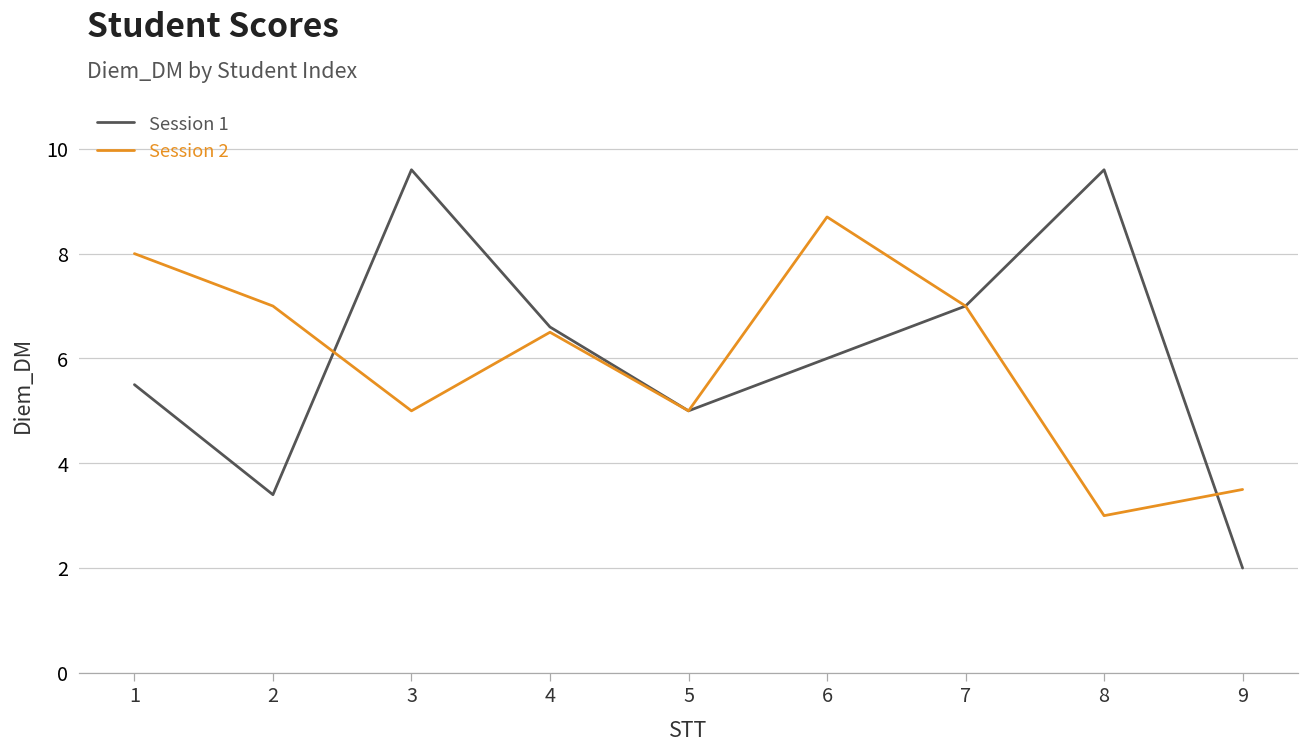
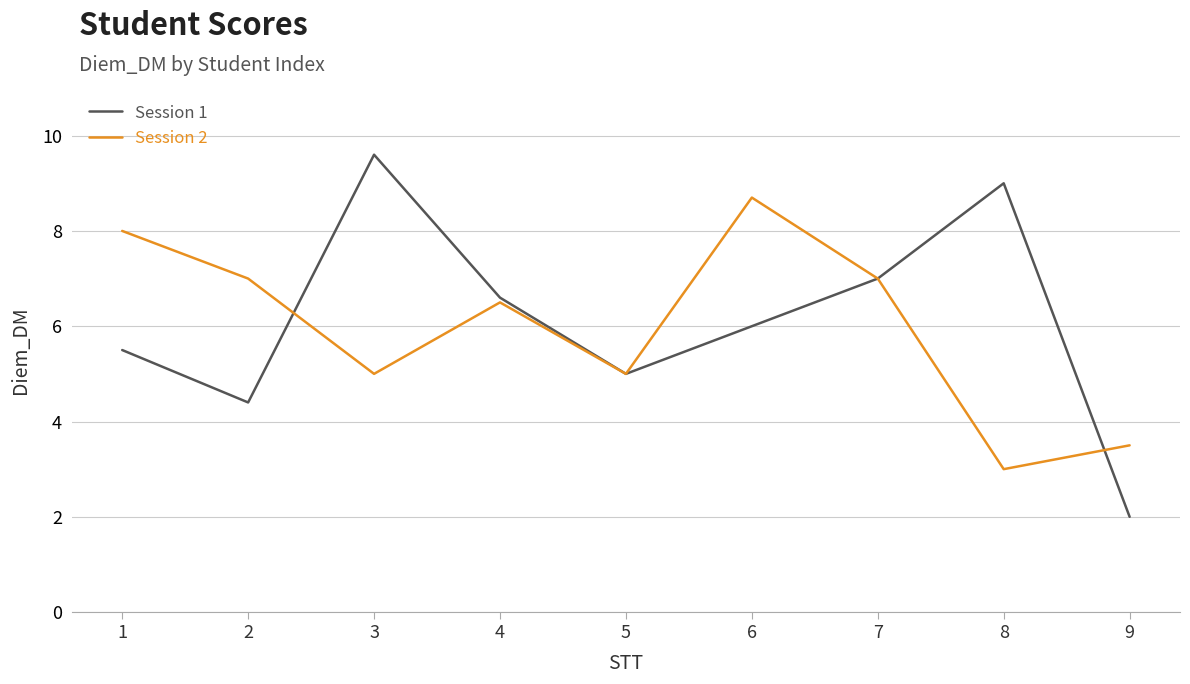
  {
    "Session 1": {
      "1": 5.5,
-     "2": 3.4,
+     "2": 4.4,
      "3": 9.6,
      "4": 6.6,
      "6": 6.0,
-     "8": 9.6,
+     "8": 9.0,
      "9": 2.0
    },
    "Session 2": {
      "1": 8.0,
      "2": 7.0,
      "3": 5.0,
      "4": 6.5,
      "6": 8.7,
      "8": 3.0,
      "9": 3.5
    }
  }
